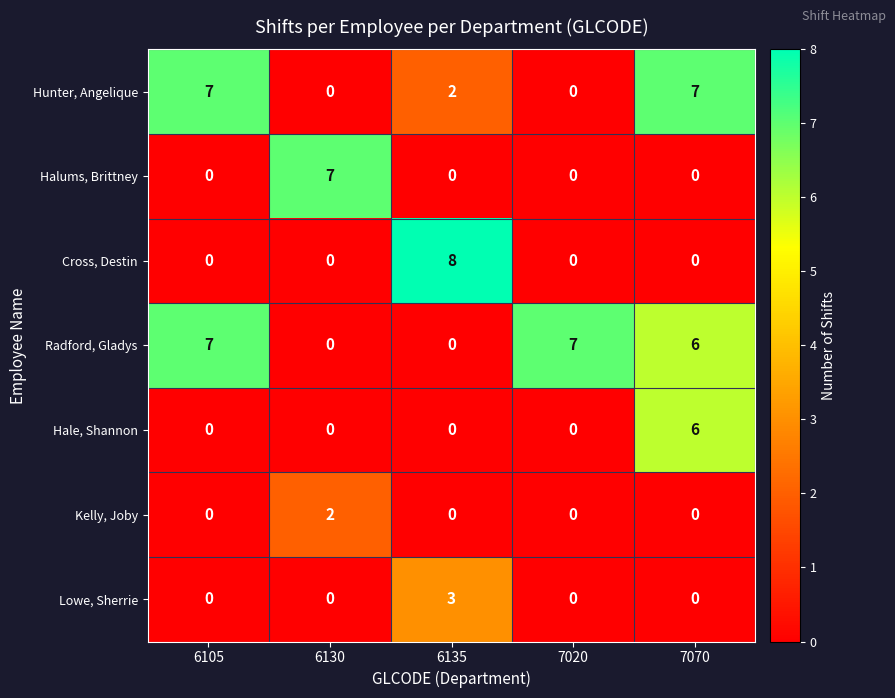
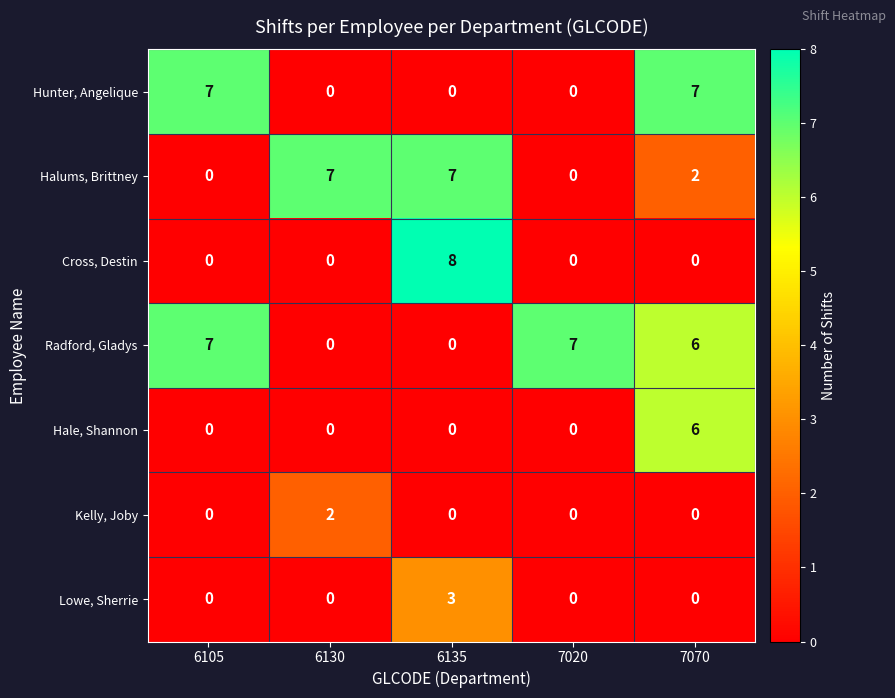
  {
    "Hunter, Angelique": {
      "6105": 7,
      "6130": 0,
-     "6135": 2,
+     "6135": 0,
      "7020": 0,
      "7070": 7
    },
    "Halums, Brittney": {
      "6105": 0,
      "6130": 7,
-     "6135": 0,
+     "6135": 7,
      "7020": 0,
-     "7070": 0
+     "7070": 2
    },
    "Cross, Destin": {
      "6105": 0,
      "6130": 0,
      "6135": 8,
      "7020": 0,
      "7070": 0
    },
    "Radford, Gladys": {
      "6105": 7,
      "6130": 0,
      "6135": 0,
      "7020": 7,
      "7070": 6
    },
    "Hale, Shannon": {
      "6105": 0,
      "6130": 0,
      "6135": 0,
      "7020": 0,
      "7070": 6
    },
    "Kelly, Joby": {
      "6105": 0,
      "6130": 2,
      "6135": 0,
      "7020": 0,
      "7070": 0
    },
    "Lowe, Sherrie": {
      "6105": 0,
      "6130": 0,
      "6135": 3,
      "7020": 0,
      "7070": 0
    }
  }
